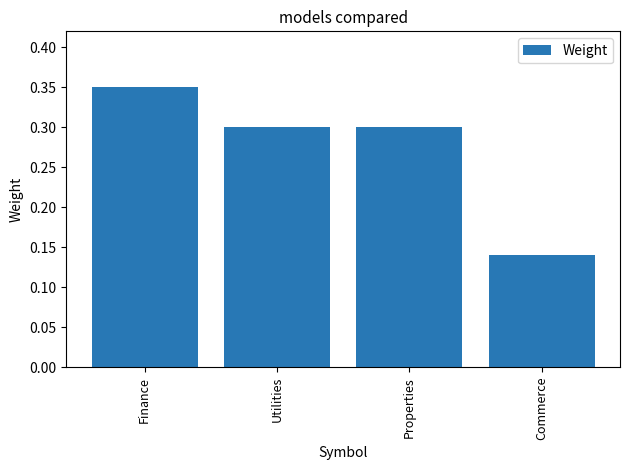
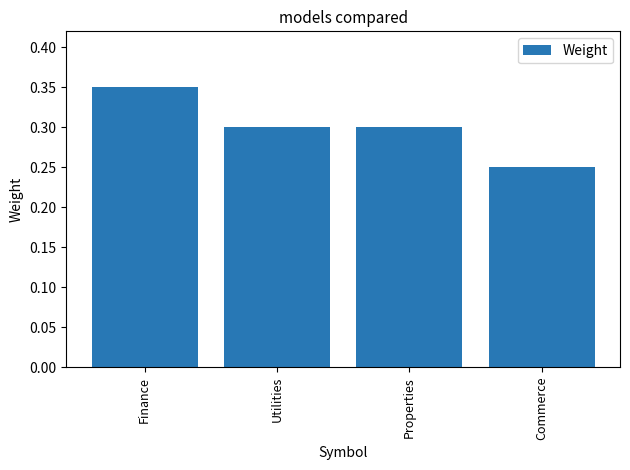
  {
    "Finance": 0.35,
    "Utilities": 0.30,
    "Properties": 0.30,
-   "Commerce": 0.14
+   "Commerce": 0.25
  }
